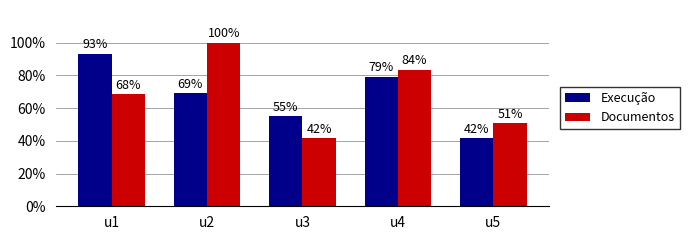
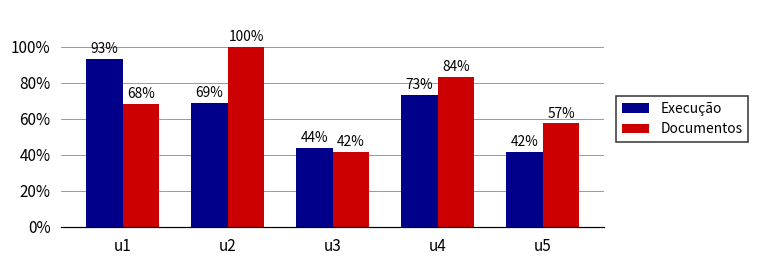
  {
    "Execução": {
      "u1": "93%",
      "u2": "69%",
-     "u3": "55%",
-     "u4": "79%",
+     "u3": "44%",
+     "u4": "73%",
      "u5": "42%"
    },
    "Documentos": {
      "u1": "68%",
      "u2": "100%",
      "u3": "42%",
      "u4": "84%",
-     "u5": "51%"
+     "u5": "57%"
    }
  }
